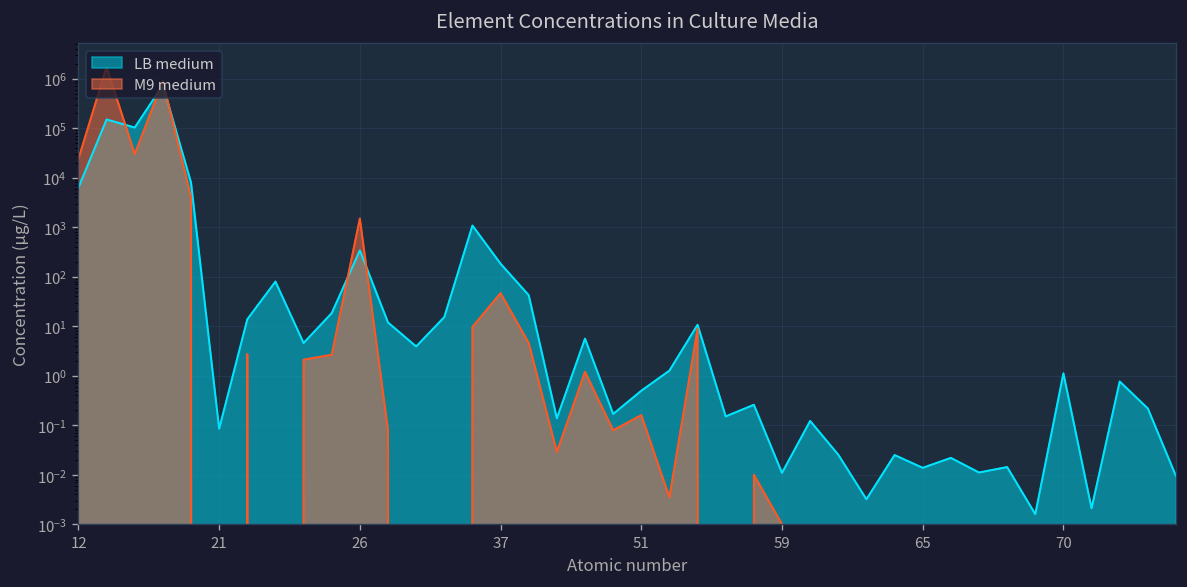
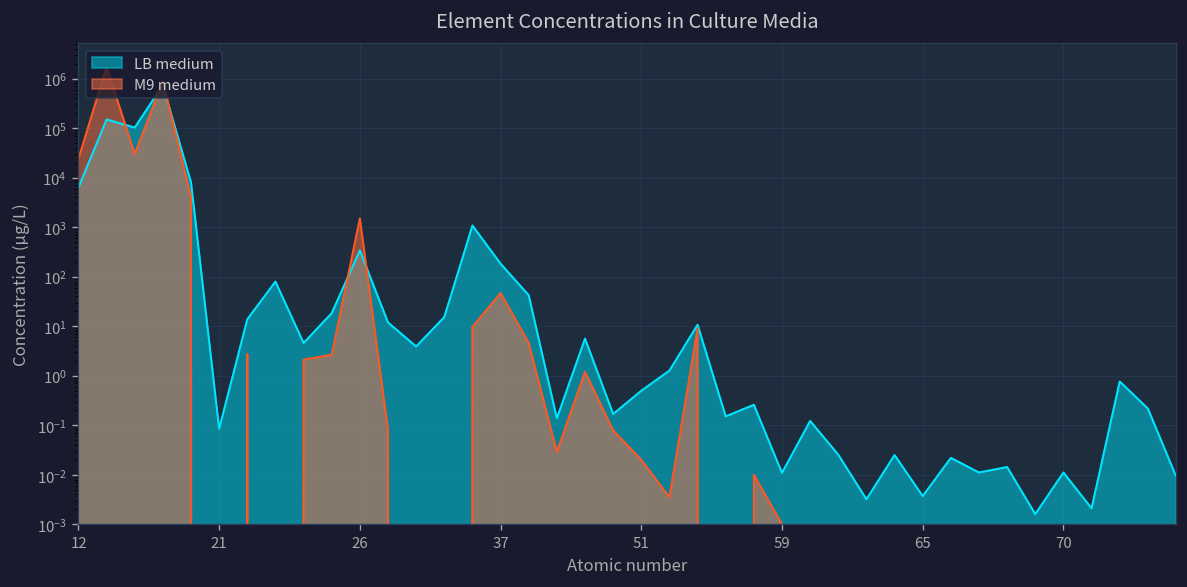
  {
    "LB medium": {
      "51": 0.5,
      "59": 0.011,
-     "65": 0.014,
-     "70": 1.1
+     "65": 0.004,
+     "70": 0.011
    },
    "M9 medium": {
-     "51": 0.16,
+     "51": 0.02,
      "59": 0.0010
    }
  }
